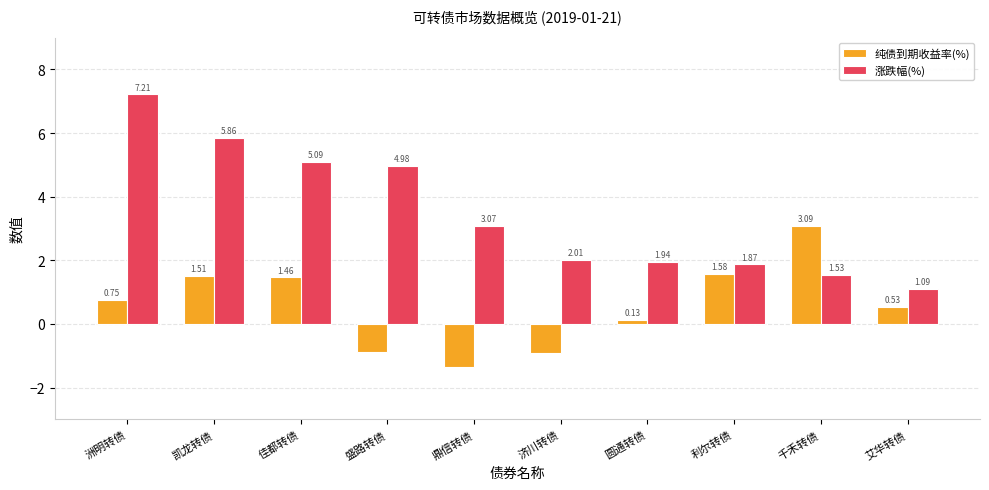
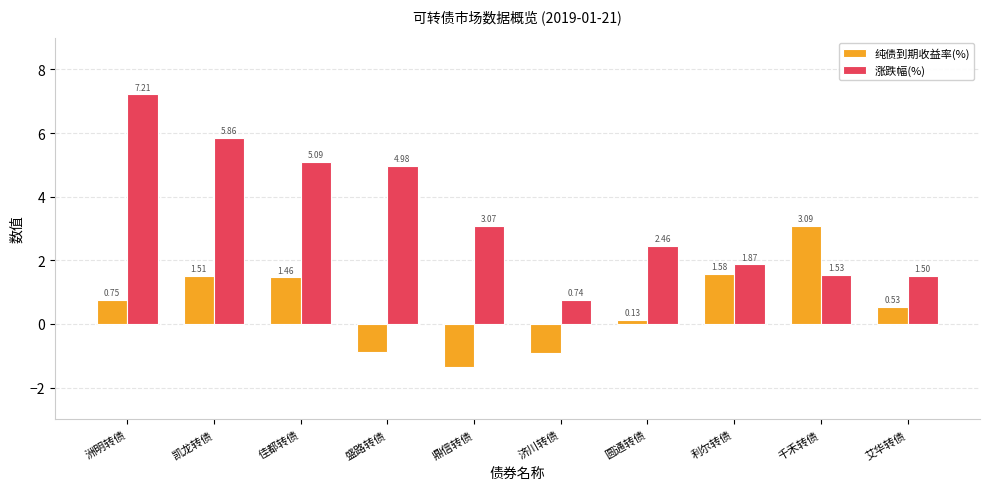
  {
    "纯债到期收益率(%)": {
      "洲明转债": 0.75,
      "凯龙转债": 1.51,
      "佳都转债": 1.46,
      "圆通转债": 0.13,
      "利尔转债": 1.58,
      "千禾转债": 3.09,
      "艾华转债": 0.53
    },
    "涨跌幅(%)": {
      "洲明转债": 7.21,
      "凯龙转债": 5.86,
      "佳都转债": 5.09,
      "盛路转债": 4.98,
      "鼎信转债": 3.07,
-     "济川转债": 2.01,
-     "圆通转债": 1.94,
+     "济川转债": 0.74,
+     "圆通转债": 2.46,
      "利尔转债": 1.87,
      "千禾转债": 1.53,
-     "艾华转债": 1.09
+     "艾华转债": 1.50
    }
  }
